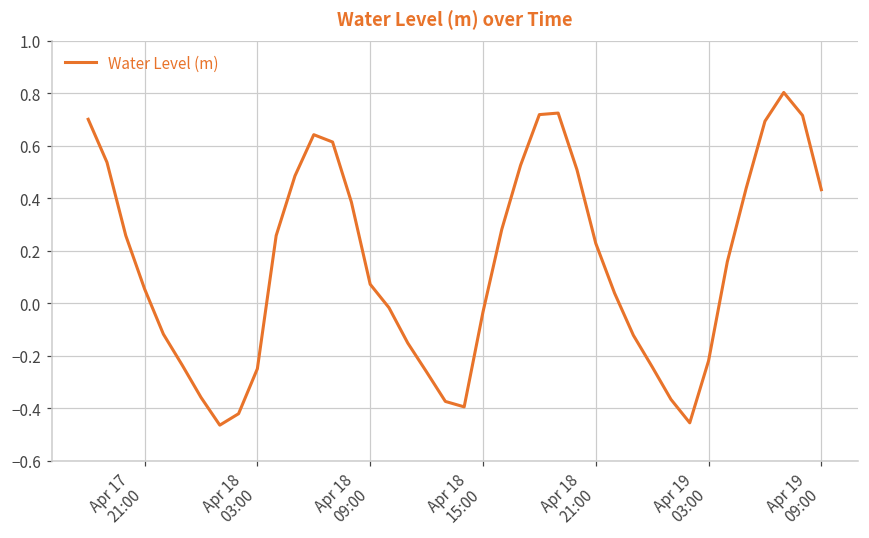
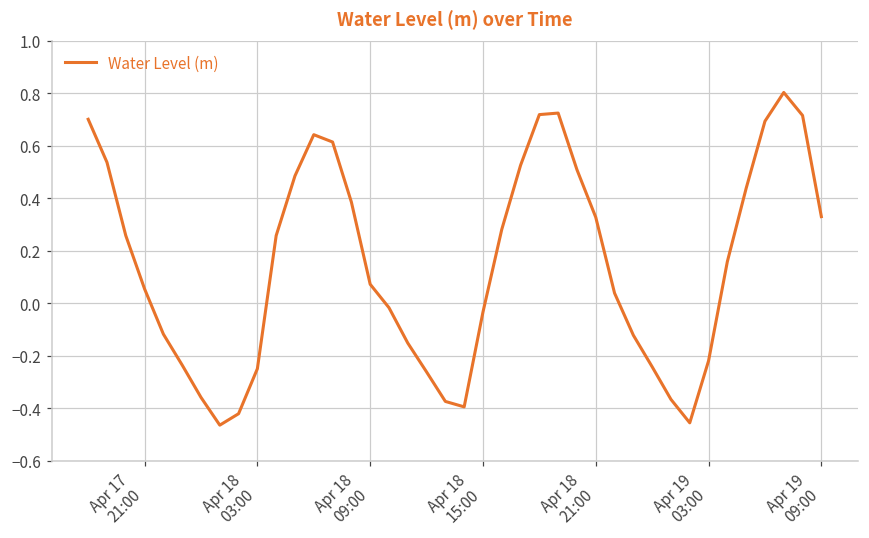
  {
    "Apr 17 21:00": 0.05,
    "Apr 18 03:00": -0.25,
    "Apr 18 09:00": 0.07,
    "Apr 18 15:00": -0.03,
-   "Apr 18 21:00": 0.23,
+   "Apr 18 21:00": 0.33,
    "Apr 19 03:00": -0.22,
-   "Apr 19 09:00": 0.43
+   "Apr 19 09:00": 0.33
  }
